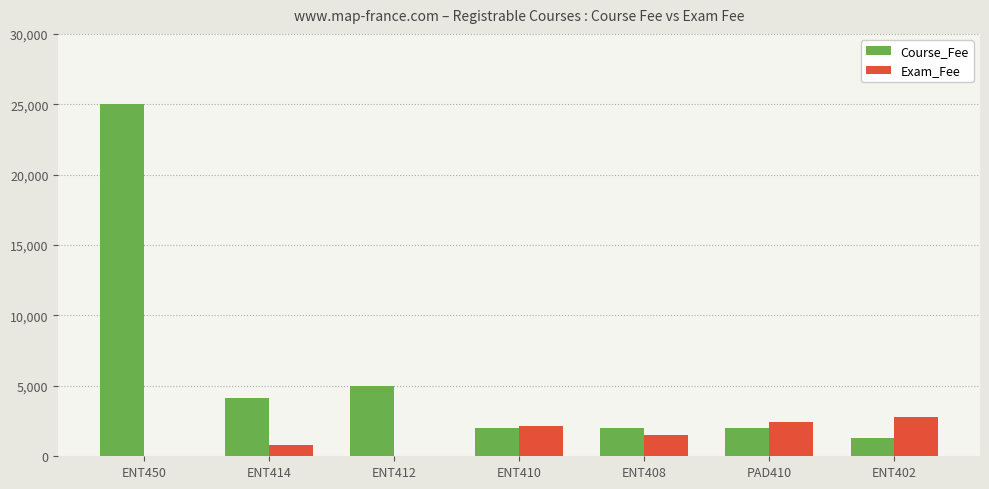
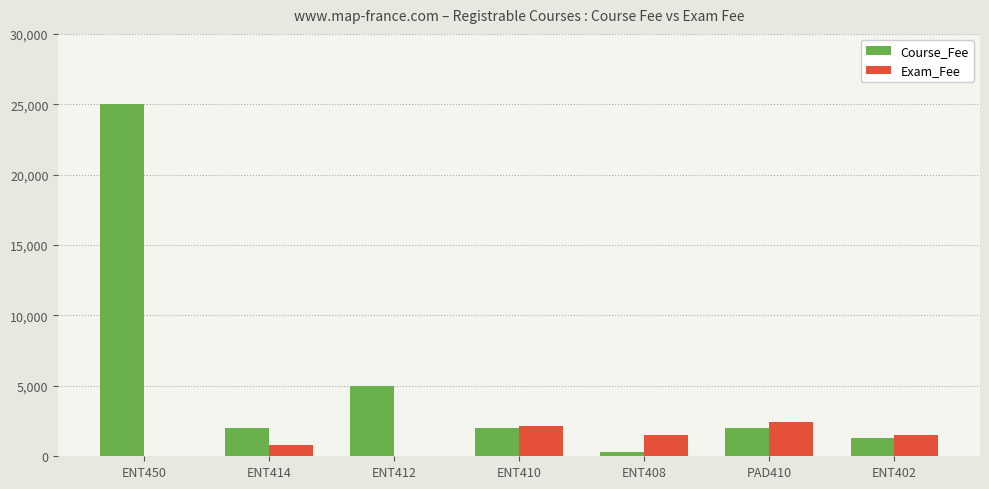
  {
    "Course_Fee": {
      "ENT450": "25,000",
-     "ENT414": "4,100",
+     "ENT414": "2,000",
      "ENT412": "5,000",
      "ENT410": "2,000",
-     "ENT408": "2,000",
+     "ENT408": "300",
      "PAD410": "2,000",
      "ENT402": "1,300"
    },
    "Exam_Fee": {
      "ENT450": "0",
      "ENT414": "800",
      "ENT412": "0",
      "ENT410": "2,200",
      "ENT408": "1,500",
      "PAD410": "2,400",
-     "ENT402": "2,800"
+     "ENT402": "1,500"
    }
  }
